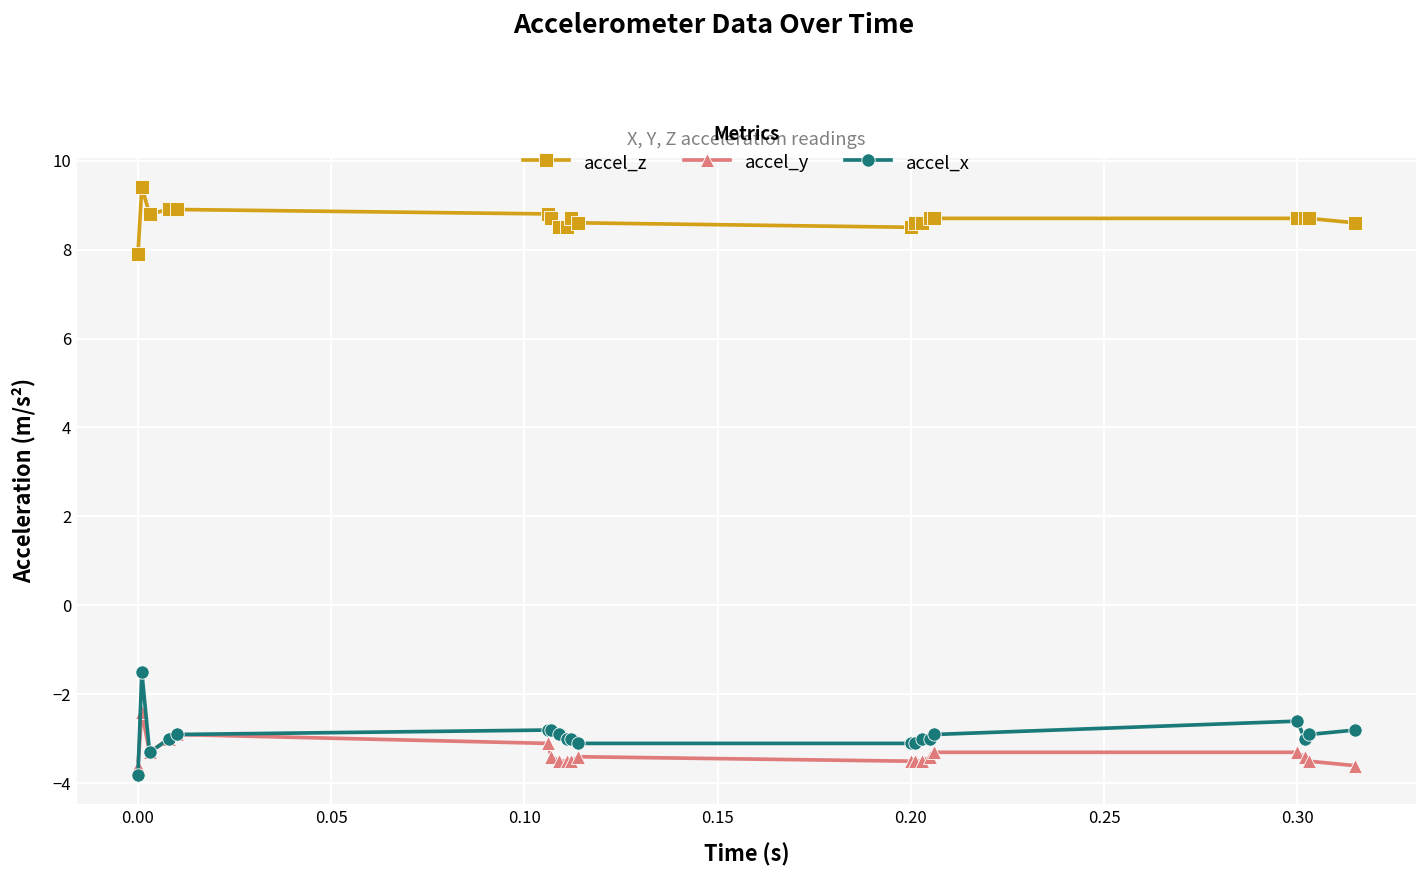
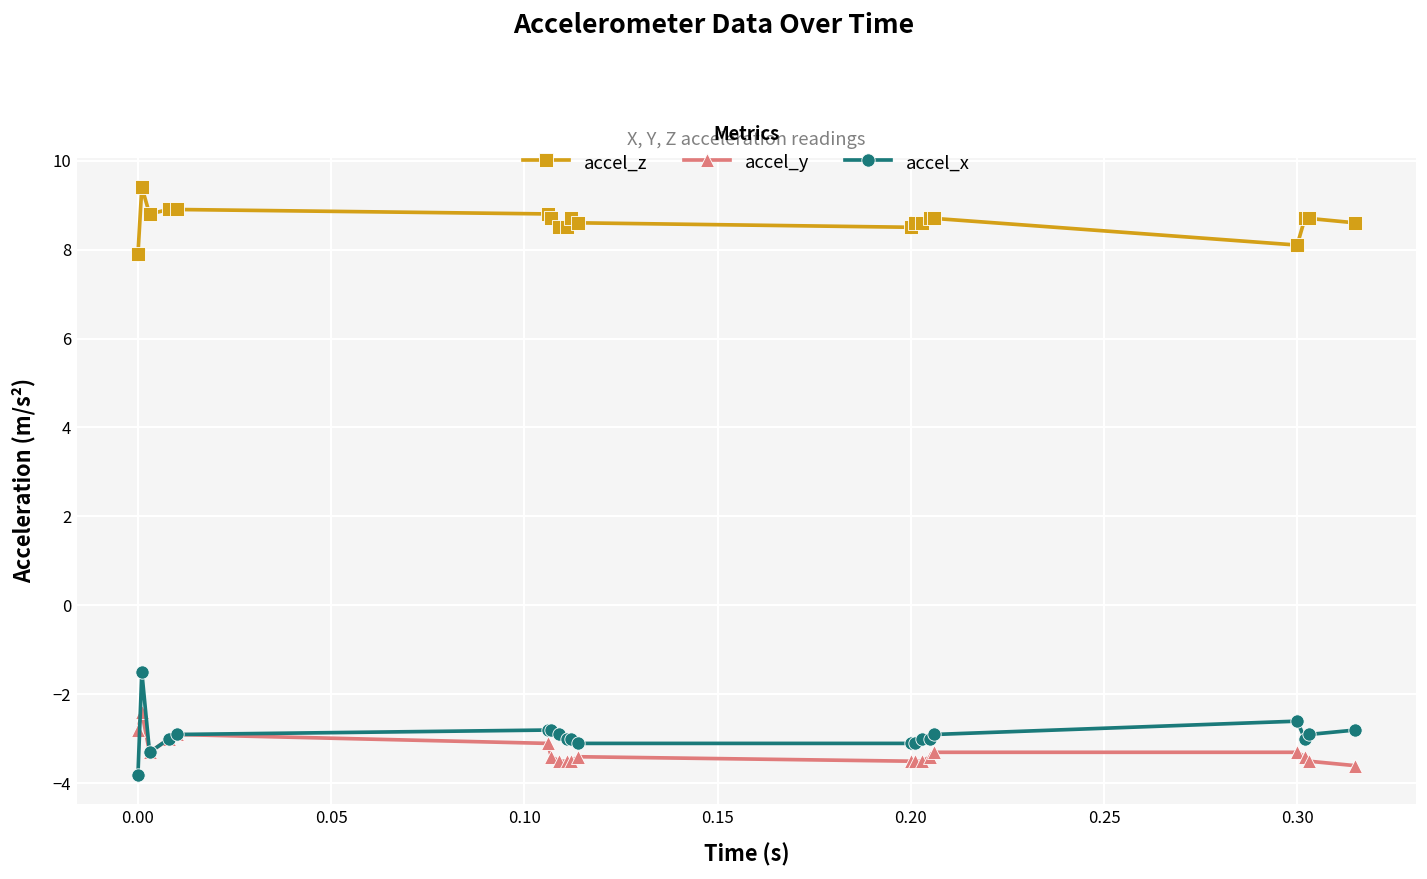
  {
    "accel_z": {
      "0.00": 7.9,
      "0.20": 8.5,
-     "0.30": 8.7
+     "0.30": 8.1
    },
    "accel_y": {
-     "0.00": -3.6,
+     "0.00": -2.8,
      "0.20": -3.5,
      "0.30": -3.3
    },
    "accel_x": {
      "0.00": -3.8,
      "0.20": -3.1,
      "0.30": -2.6
    }
  }
